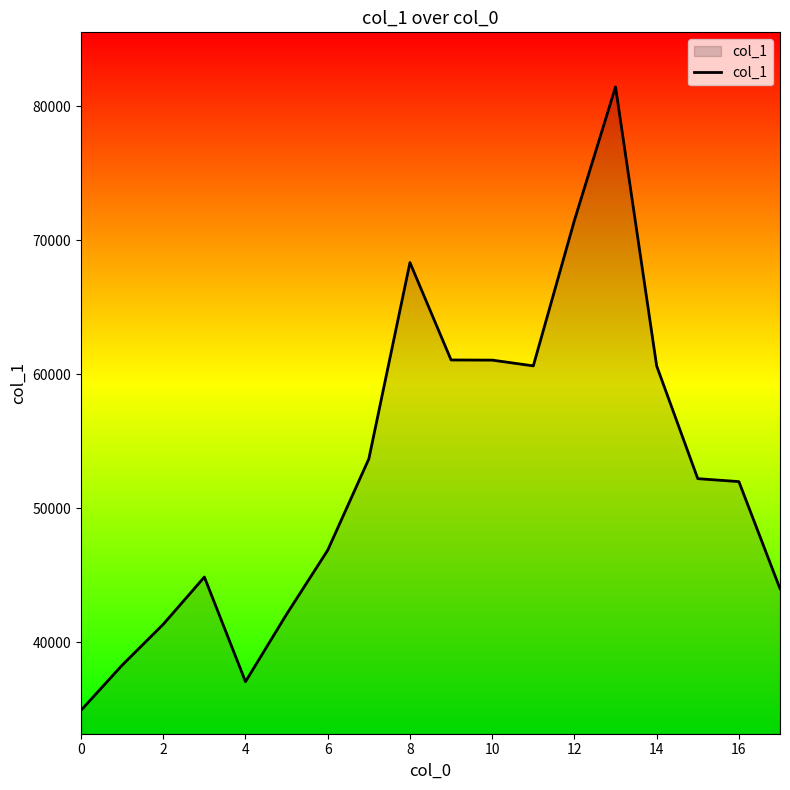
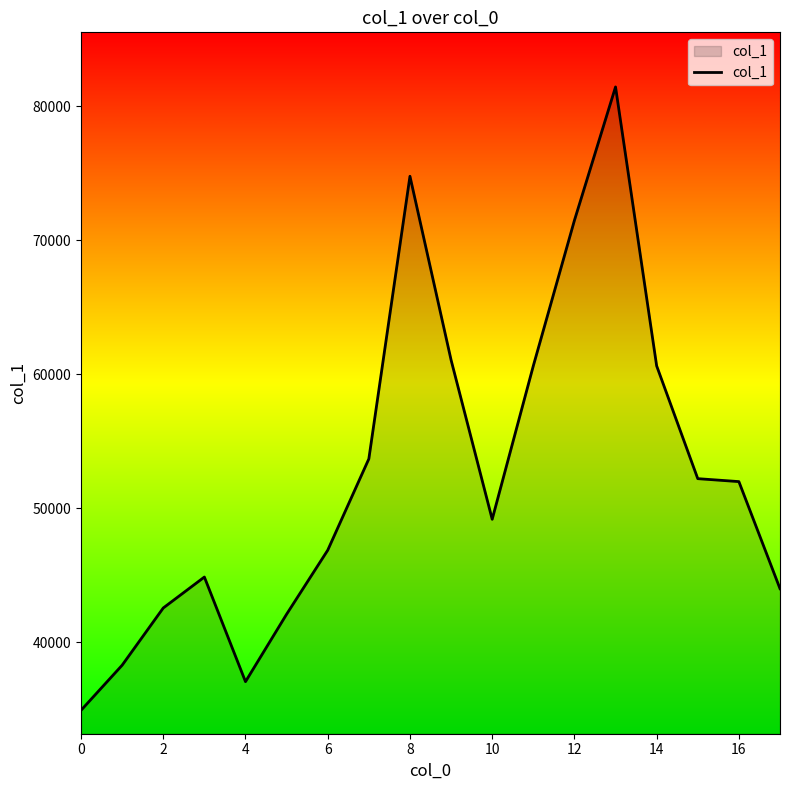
  {
    "0": 34900,
-   "2": 41400,
+   "2": 42600,
    "4": 37100,
    "6": 46900,
-   "8": 68300,
-   "10": 61100,
+   "8": 74800,
+   "10": 49200,
    "12": 71500,
    "14": 60600,
    "16": 52000
  }
